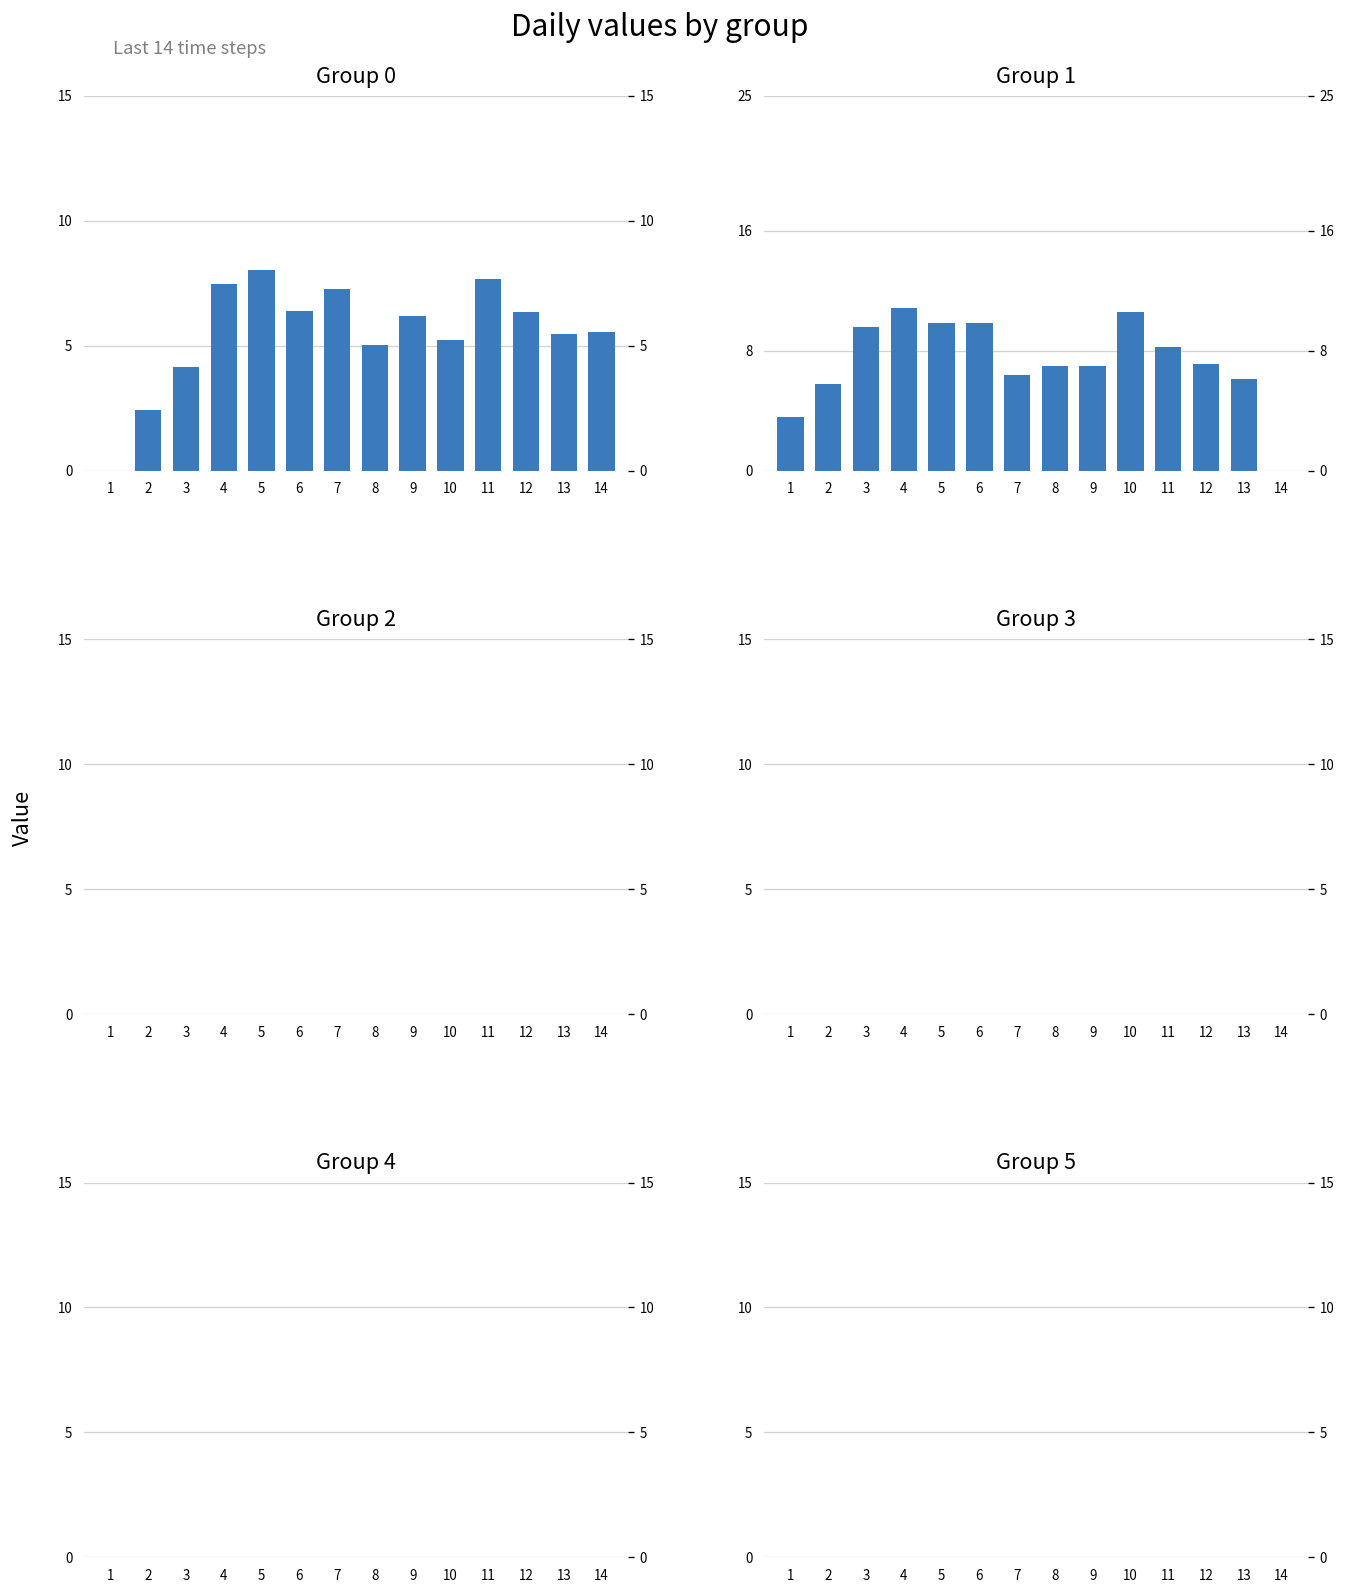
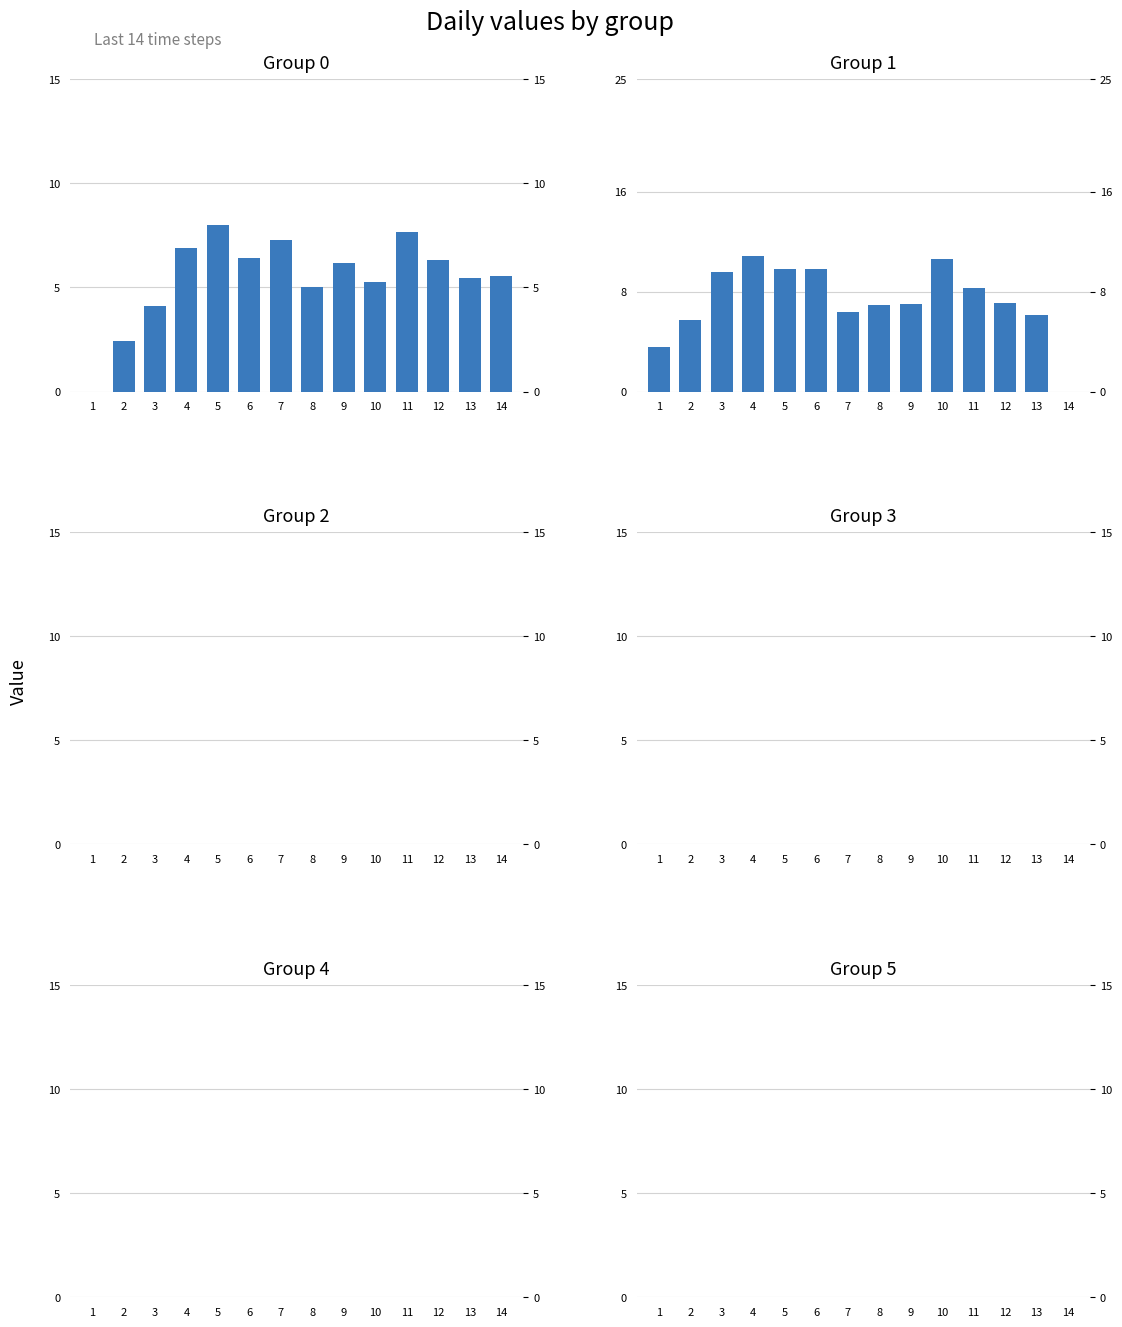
  {
    "Group 0": {
      "1": 0.0,
      "2": 2.4,
      "3": 4.1,
-     "4": 7.5,
+     "4": 6.9,
      "5": 8.0,
      "6": 6.4,
      "7": 7.3,
      "8": 5.0,
      "9": 6.2,
      "10": 5.2,
      "11": 7.7,
      "12": 6.3,
      "13": 5.4,
      "14": 5.5
    },
    "Group 1": {
      "1": 3.6,
      "2": 5.8,
      "3": 9.6,
      "4": 10.9,
      "5": 9.8,
      "6": 9.8,
      "7": 6.4,
      "8": 6.9,
      "9": 7.0,
      "10": 10.6,
      "11": 8.3,
      "12": 7.1,
      "13": 6.1,
      "14": 0.0
    },
    "Group 2": {
      "1": 0.0,
      "2": 0.0,
      "3": 0.0,
      "4": 0.0,
      "5": 0.0,
      "6": 0.0,
      "7": 0.0,
      "8": 0.0,
      "9": 0.0,
      "10": 0.0,
      "11": 0.0,
      "12": 0.0,
      "13": 0.0,
      "14": 0.0
    },
    "Group 3": {
      "1": 0.0,
      "2": 0.0,
      "3": 0.0,
      "4": 0.0,
      "5": 0.0,
      "6": 0.0,
      "7": 0.0,
      "8": 0.0,
      "9": 0.0,
      "10": 0.0,
      "11": 0.0,
      "12": 0.0,
      "13": 0.0,
      "14": 0.0
    },
    "Group 4": {
      "1": 0.0,
      "2": 0.0,
      "3": 0.0,
      "4": 0.0,
      "5": 0.0,
      "6": 0.0,
      "7": 0.0,
      "8": 0.0,
      "9": 0.0,
      "10": 0.0,
      "11": 0.0,
      "12": 0.0,
      "13": 0.0,
      "14": 0.0
    },
    "Group 5": {
      "1": 0.0,
      "2": 0.0,
      "3": 0.0,
      "4": 0.0,
      "5": 0.0,
      "6": 0.0,
      "7": 0.0,
      "8": 0.0,
      "9": 0.0,
      "10": 0.0,
      "11": 0.0,
      "12": 0.0,
      "13": 0.0,
      "14": 0.0
    }
  }
